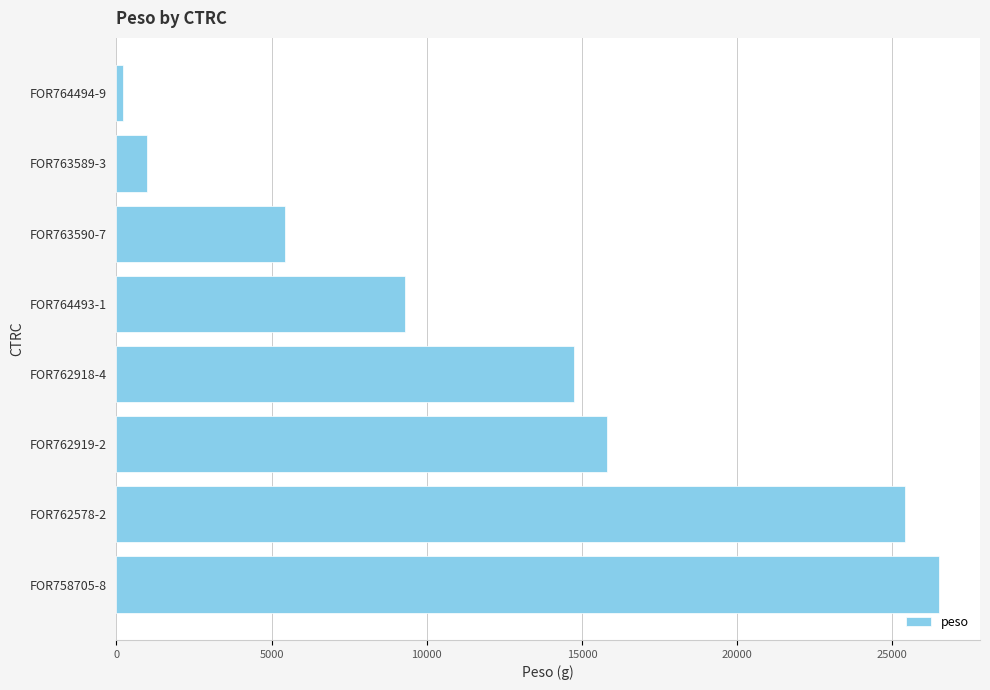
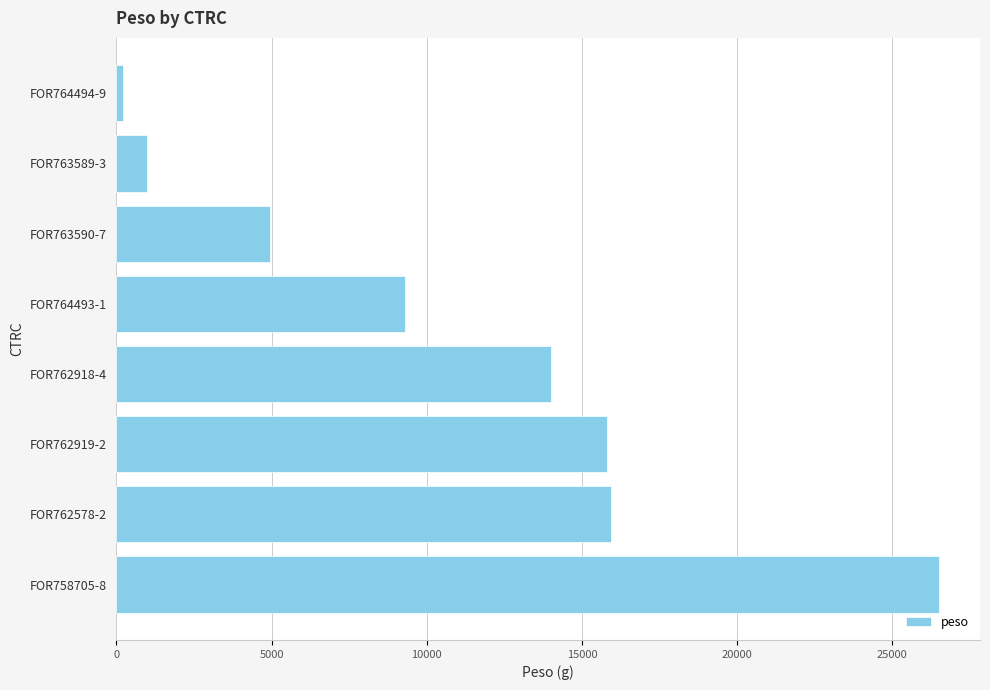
  {
    "FOR764494-9": 200,
    "FOR763589-3": 1000,
-   "FOR763590-7": 5400,
+   "FOR763590-7": 5000,
    "FOR764493-1": 9300,
-   "FOR762918-4": 14800,
+   "FOR762918-4": 14000,
    "FOR762919-2": 15800,
-   "FOR762578-2": 25400,
+   "FOR762578-2": 15900,
    "FOR758705-8": 26500
  }
